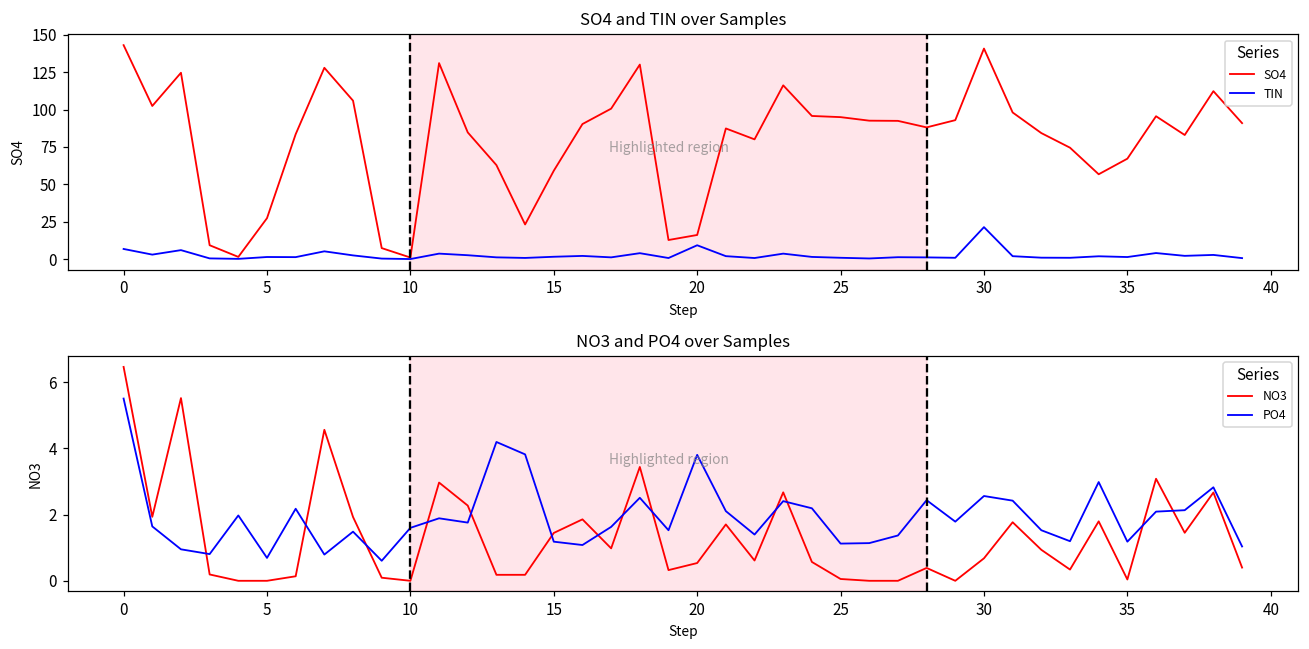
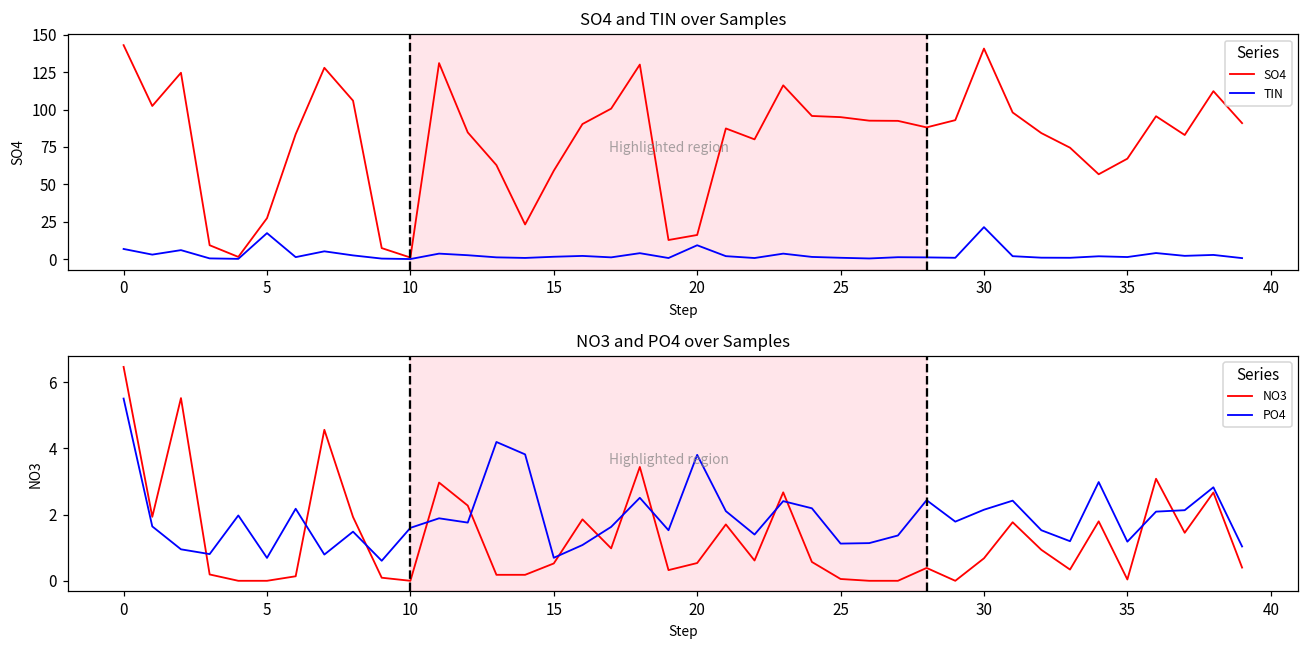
  {
    "SO4 and TIN over Samples": {
      "SO4": {
        "0": 143,
        "5": 27,
        "15": 59,
        "20": 16,
        "25": 95,
        "30": 141,
        "35": 67
      },
      "TIN": {
        "0": 7,
-       "5": 1,
+       "5": 17,
        "15": 2,
        "20": 9,
        "25": 1,
        "30": 21,
        "35": 1
      }
    },
    "NO3 and PO4 over Samples": {
      "NO3": {
        "0": 6.5,
        "5": 0.0,
        "10": 0.0,
-       "15": 1.4,
+       "15": 0.5,
        "20": 0.5,
        "25": 0.1,
        "30": 0.7,
        "35": 0.0
      },
      "PO4": {
        "0": 5.5,
        "5": 0.7,
        "10": 1.6,
-       "15": 1.2,
+       "15": 0.7,
        "20": 3.8,
        "25": 1.1,
-       "30": 2.6,
+       "30": 2.1,
        "35": 1.2
      }
    }
  }
